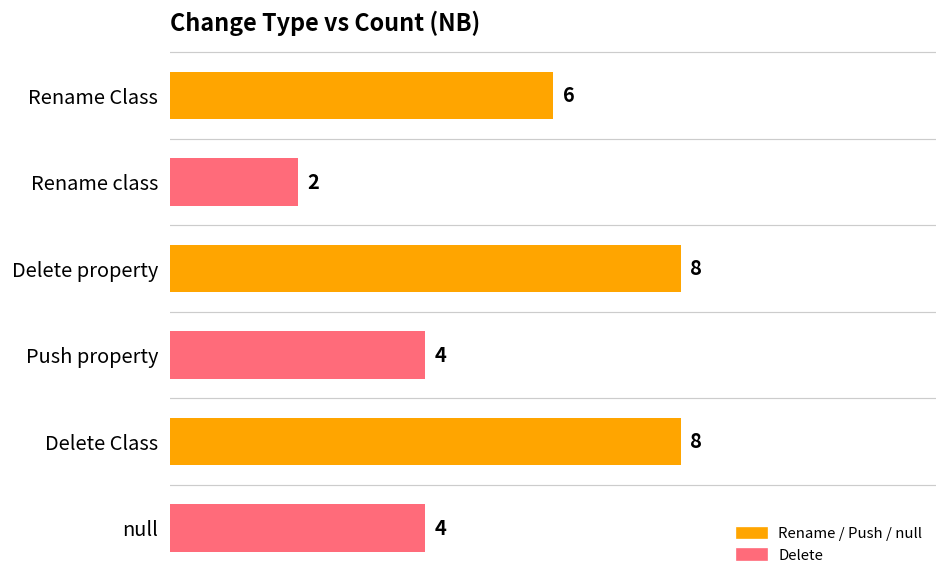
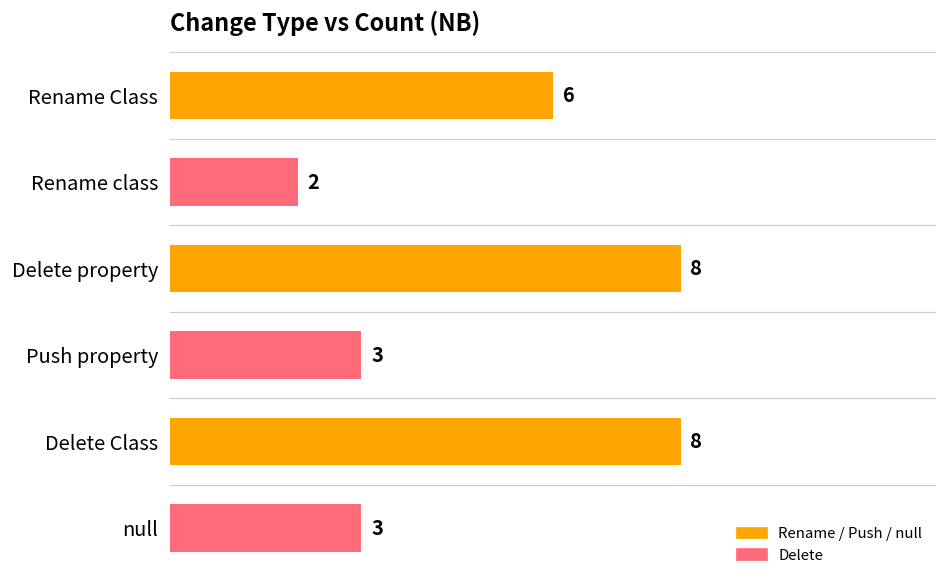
  {
    "Rename Class": 6,
    "Rename class": 2,
    "Delete property": 8,
-   "Push property": 4,
+   "Push property": 3,
    "Delete Class": 8,
-   "null": 4
+   "null": 3
  }
